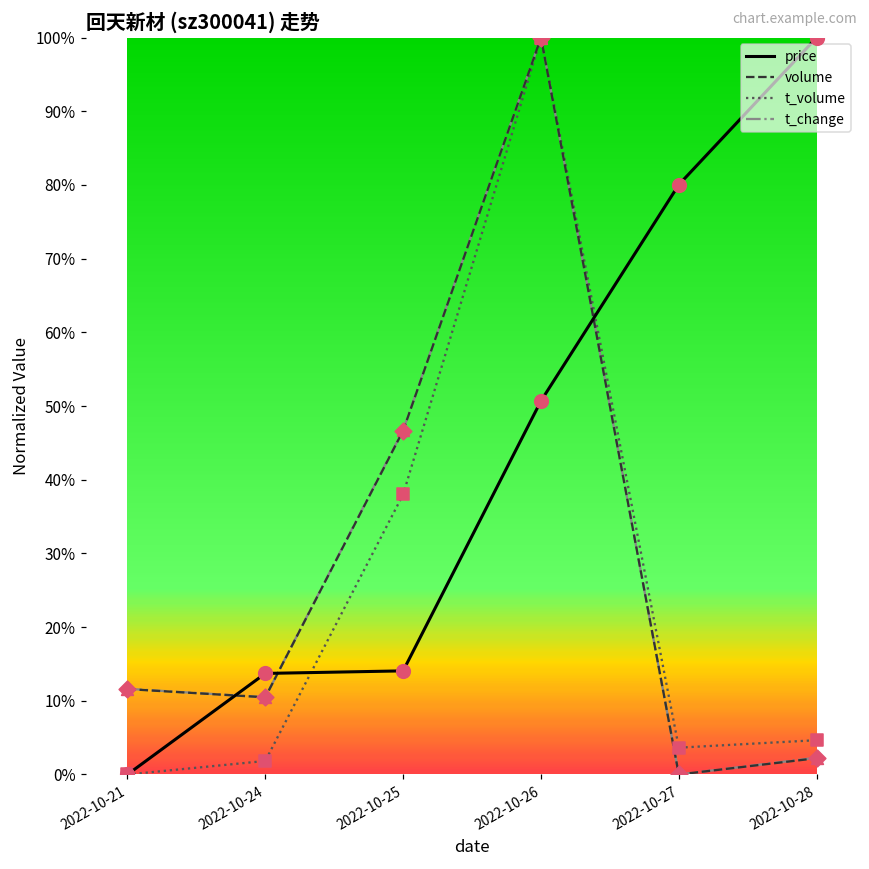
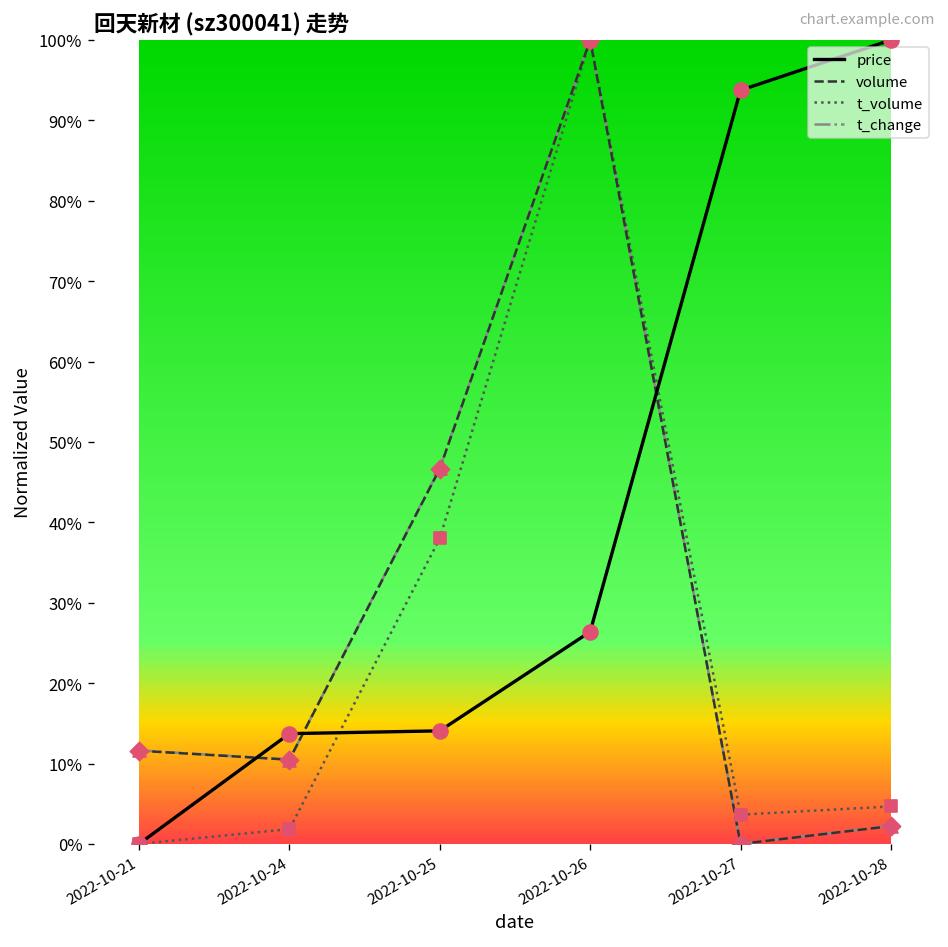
  {
    "price": {
      "2022-10-24": "14%",
      "2022-10-25": "14%",
-     "2022-10-26": "51%",
-     "2022-10-27": "80%",
+     "2022-10-26": "26%",
+     "2022-10-27": "94%",
      "2022-10-28": "100%"
    }
  }
